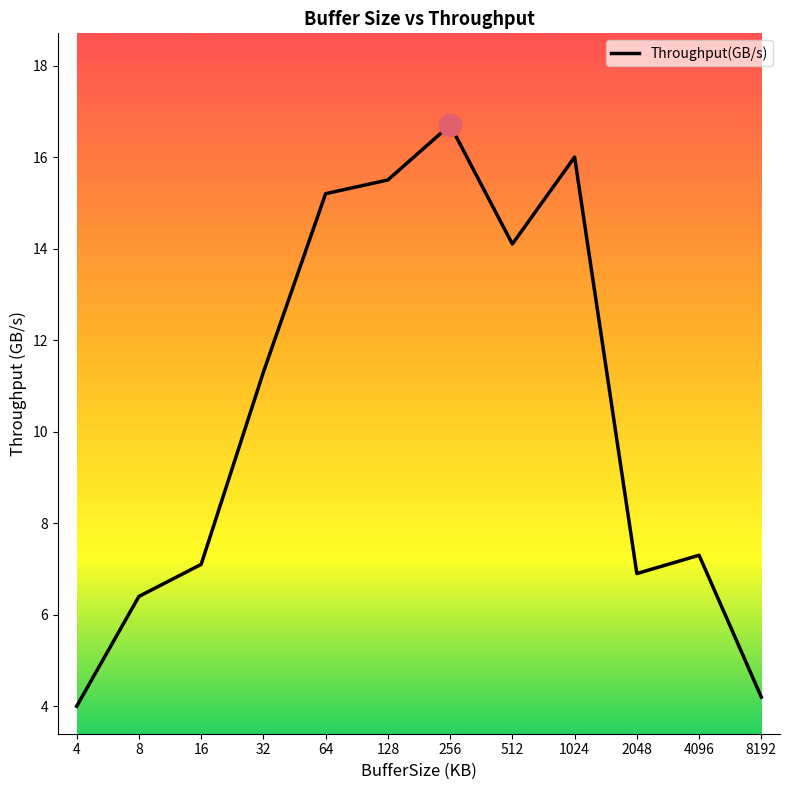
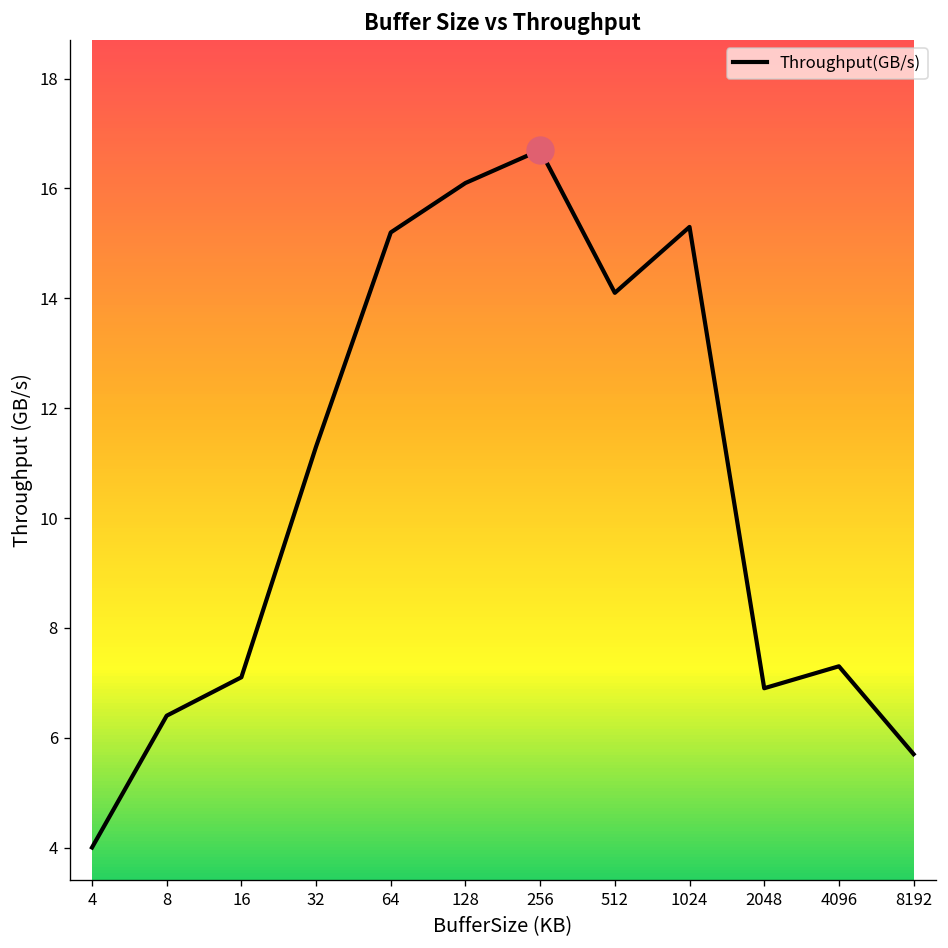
  {
    "Throughput(GB/s)": {
      "4": 4.0,
      "8": 6.4,
      "16": 7.1,
      "32": 11.3,
      "64": 15.2,
-     "128": 15.5,
+     "128": 16.1,
      "512": 14.1,
-     "1024": 16.0,
+     "1024": 15.3,
      "2048": 6.9,
      "4096": 7.3,
-     "8192": 4.2
+     "8192": 5.7
    }
  }
